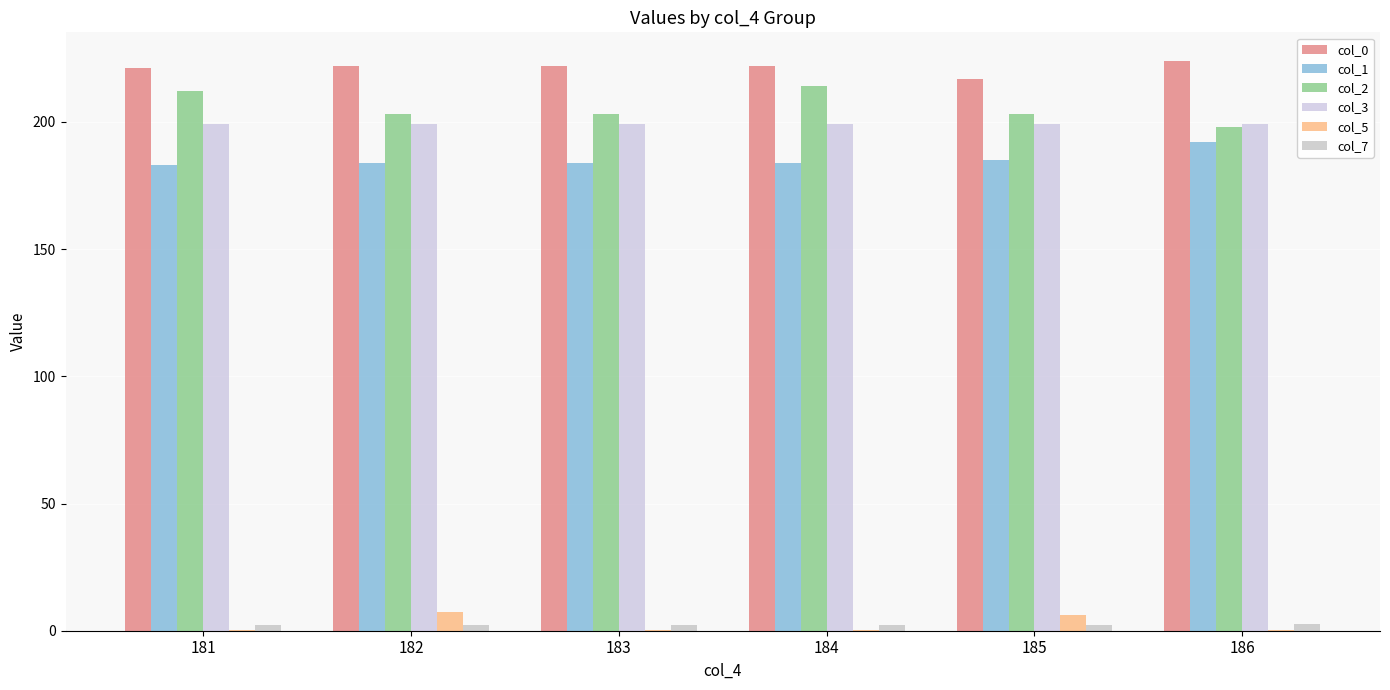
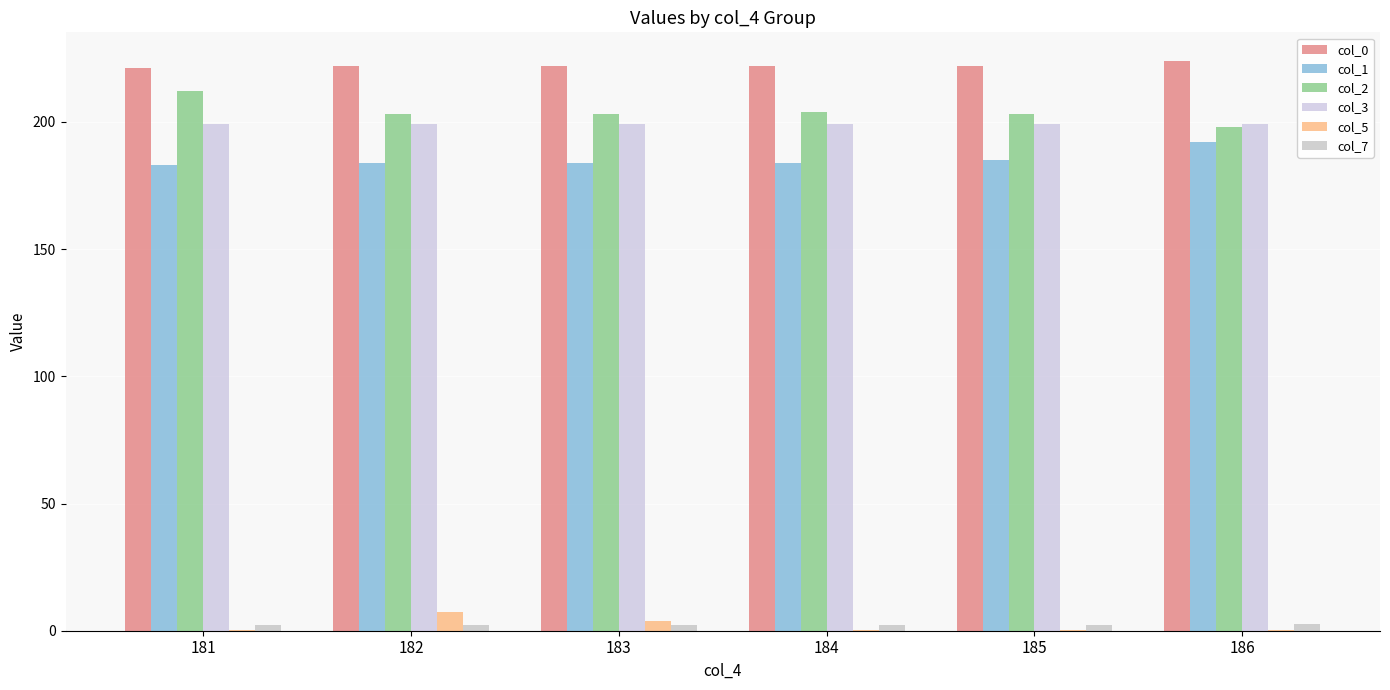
  {
    "col_0": {
      "181": 221,
      "182": 222,
      "183": 222,
      "184": 222,
-     "185": 217,
+     "185": 222,
      "186": 224
    },
    "col_1": {
      "181": 183,
      "182": 184,
      "183": 184,
      "184": 184,
      "185": 185,
      "186": 192
    },
    "col_2": {
      "181": 212,
      "182": 203,
      "183": 203,
-     "184": 214,
+     "184": 204,
      "185": 203,
      "186": 198
    },
    "col_5": {
      "182": 7,
-     "183": 0,
-     "185": 6
+     "183": 4,
+     "185": 0
    }
  }
